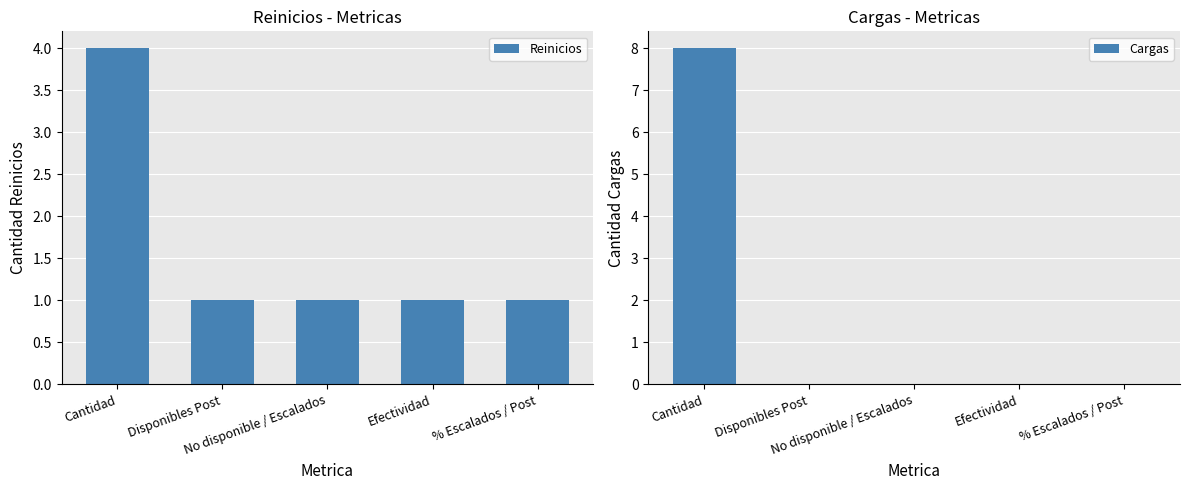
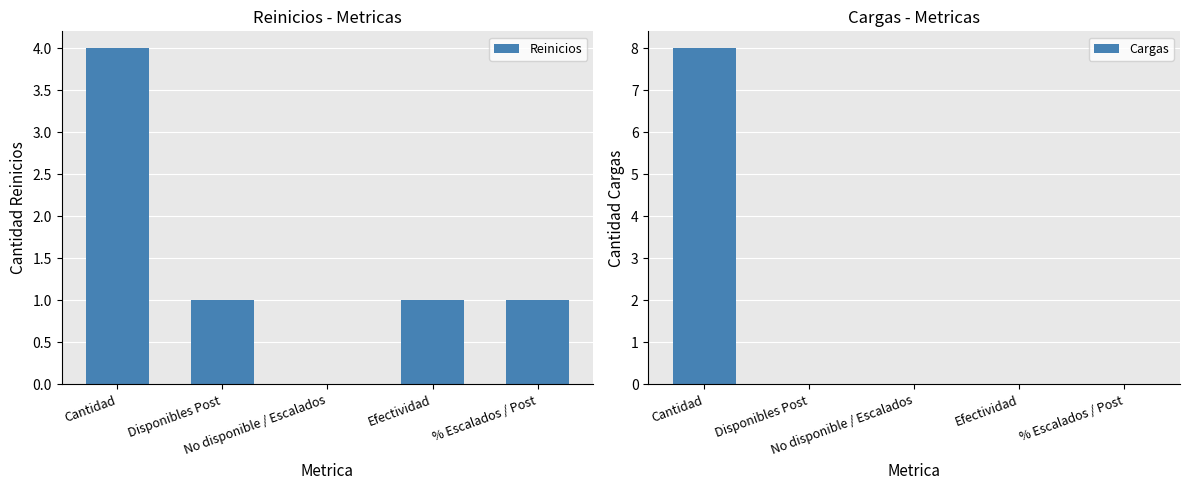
  {
    "Reinicios - Metricas": {
      "Cantidad": 4,
      "Disponibles Post": 1,
-     "No disponible / Escalados": 1,
+     "No disponible / Escalados": 0,
      "Efectividad": 1,
      "% Escalados / Post": 1
    },
    "Cargas - Metricas": {
      "Cantidad": 8.0,
      "Disponibles Post": 0.0,
      "No disponible / Escalados": 0.0,
      "Efectividad": 0.0,
      "% Escalados / Post": 0.0
    }
  }
